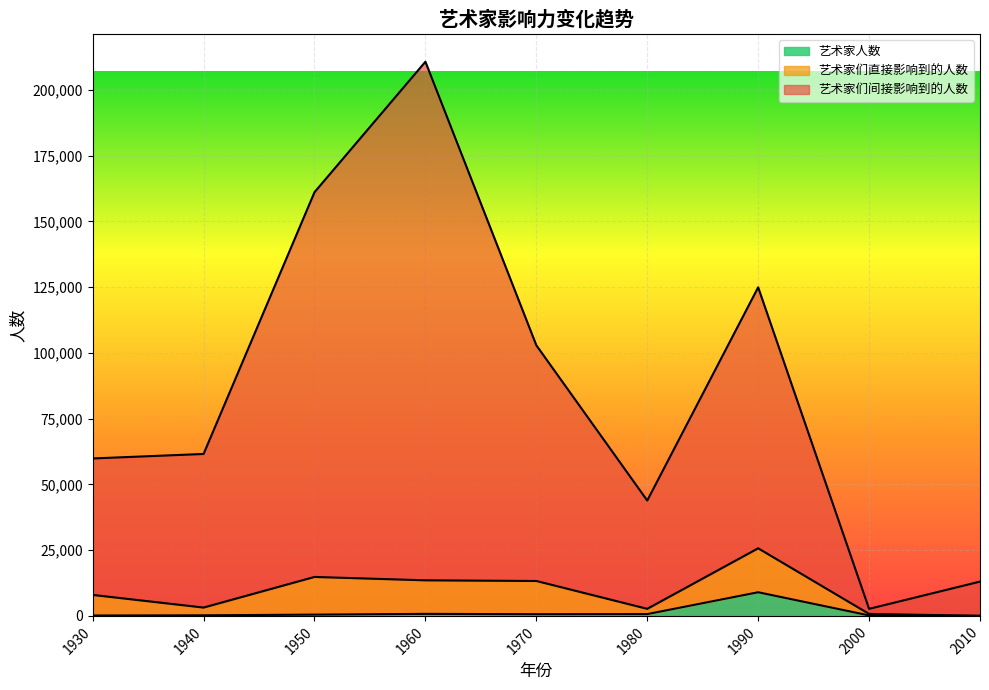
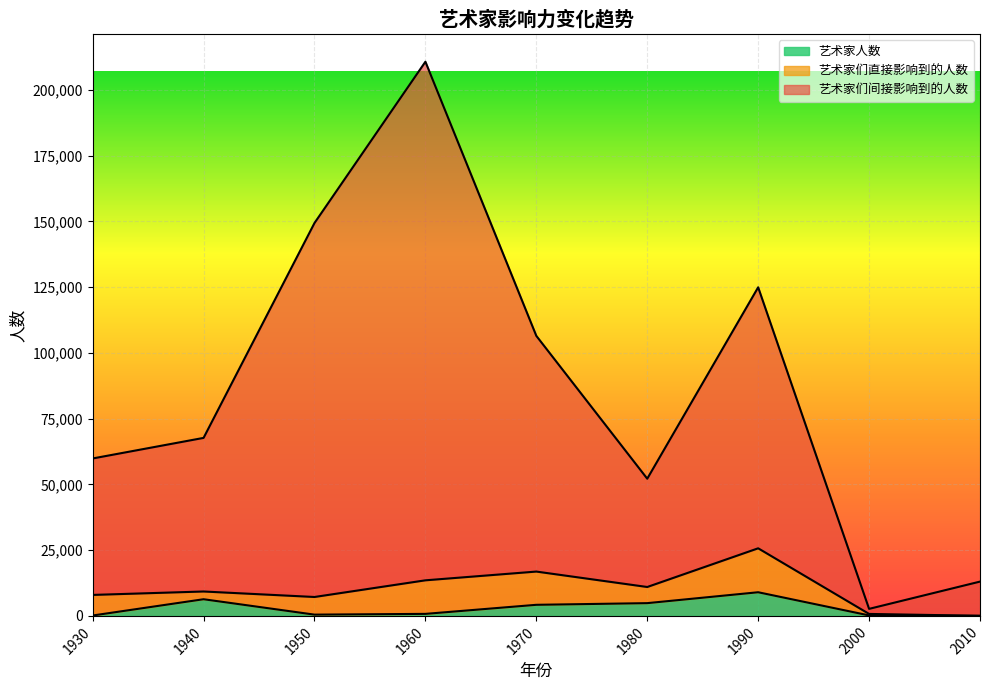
  {
    "艺术家人数": {
      "1930": "0",
-     "1940": "0",
+     "1940": "6,000",
      "1950": "0",
      "1960": "1,000",
-     "1970": "1,000",
-     "1980": "1,000",
+     "1970": "4,000",
+     "1980": "5,000",
      "1990": "9,000"
    },
    "艺术家们直接影响到的人数": {
      "1930": "8,000",
      "1940": "3,000",
-     "1950": "14,000",
+     "1950": "7,000",
      "1960": "13,000",
      "1970": "13,000",
-     "1980": "2,000",
+     "1980": "6,000",
      "1990": "17,000"
    },
    "艺术家们间接影响到的人数": {
      "1930": "52,000",
      "1940": "58,000",
-     "1950": "146,000",
+     "1950": "142,000",
      "1960": "197,000",
      "1970": "90,000",
      "1980": "41,000",
      "1990": "99,000",
      "2000": "2,000",
      "2010": "13,000"
    }
  }
